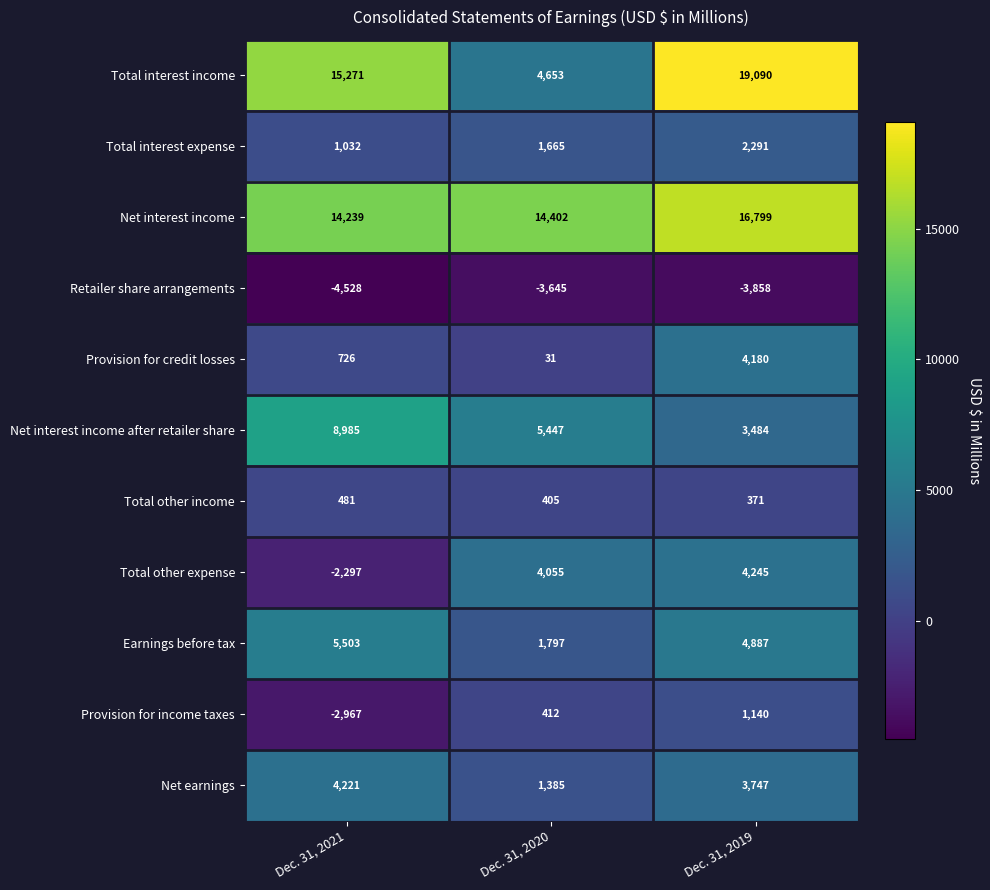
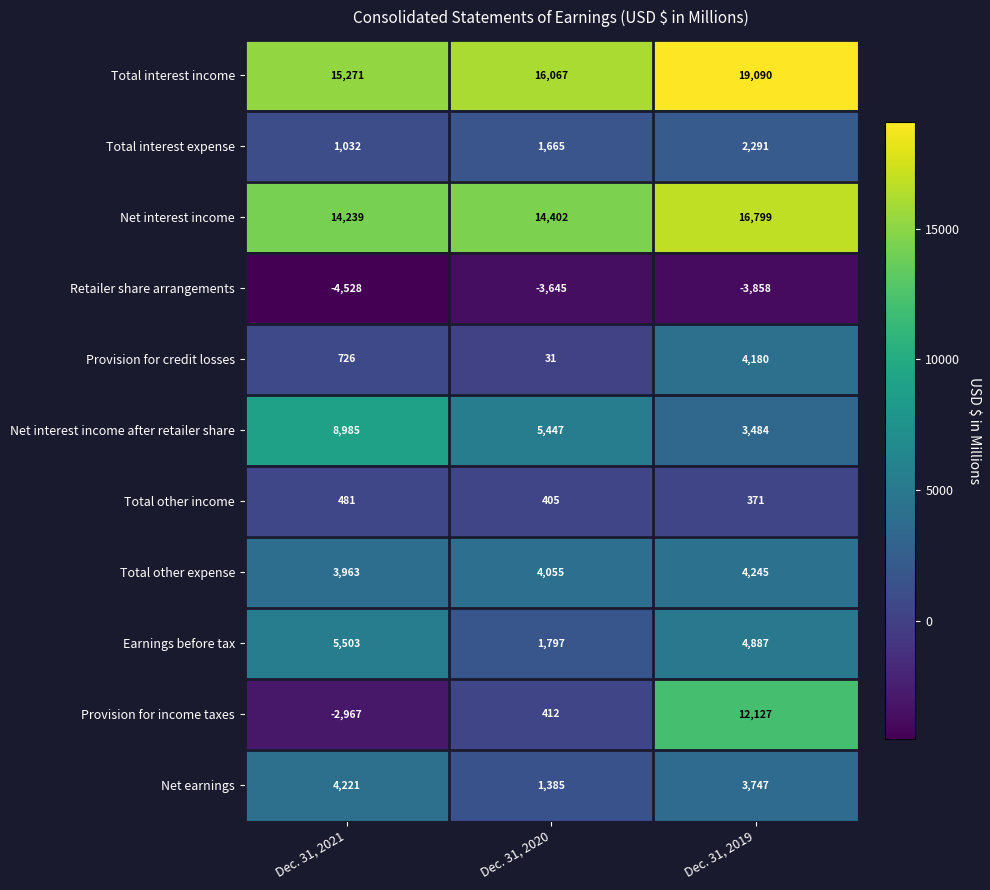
  {
    "Total interest income": {
      "Dec. 31, 2021": "15,271",
-     "Dec. 31, 2020": "4,653",
+     "Dec. 31, 2020": "16,067",
      "Dec. 31, 2019": "19,090"
    },
    "Total interest expense": {
      "Dec. 31, 2021": "1,032",
      "Dec. 31, 2020": "1,665",
      "Dec. 31, 2019": "2,291"
    },
    "Net interest income": {
      "Dec. 31, 2021": "14,239",
      "Dec. 31, 2020": "14,402",
      "Dec. 31, 2019": "16,799"
    },
    "Retailer share arrangements": {
      "Dec. 31, 2021": "-4,528",
      "Dec. 31, 2020": "-3,645",
      "Dec. 31, 2019": "-3,858"
    },
    "Provision for credit losses": {
      "Dec. 31, 2021": "726",
      "Dec. 31, 2020": "31",
      "Dec. 31, 2019": "4,180"
    },
    "Net interest income after retailer share": {
      "Dec. 31, 2021": "8,985",
      "Dec. 31, 2020": "5,447",
      "Dec. 31, 2019": "3,484"
    },
    "Total other income": {
      "Dec. 31, 2021": "481",
      "Dec. 31, 2020": "405",
      "Dec. 31, 2019": "371"
    },
    "Total other expense": {
-     "Dec. 31, 2021": "-2,297",
+     "Dec. 31, 2021": "3,963",
      "Dec. 31, 2020": "4,055",
      "Dec. 31, 2019": "4,245"
    },
    "Earnings before tax": {
      "Dec. 31, 2021": "5,503",
      "Dec. 31, 2020": "1,797",
      "Dec. 31, 2019": "4,887"
    },
    "Provision for income taxes": {
      "Dec. 31, 2021": "-2,967",
      "Dec. 31, 2020": "412",
-     "Dec. 31, 2019": "1,140"
+     "Dec. 31, 2019": "12,127"
    },
    "Net earnings": {
      "Dec. 31, 2021": "4,221",
      "Dec. 31, 2020": "1,385",
      "Dec. 31, 2019": "3,747"
    }
  }
